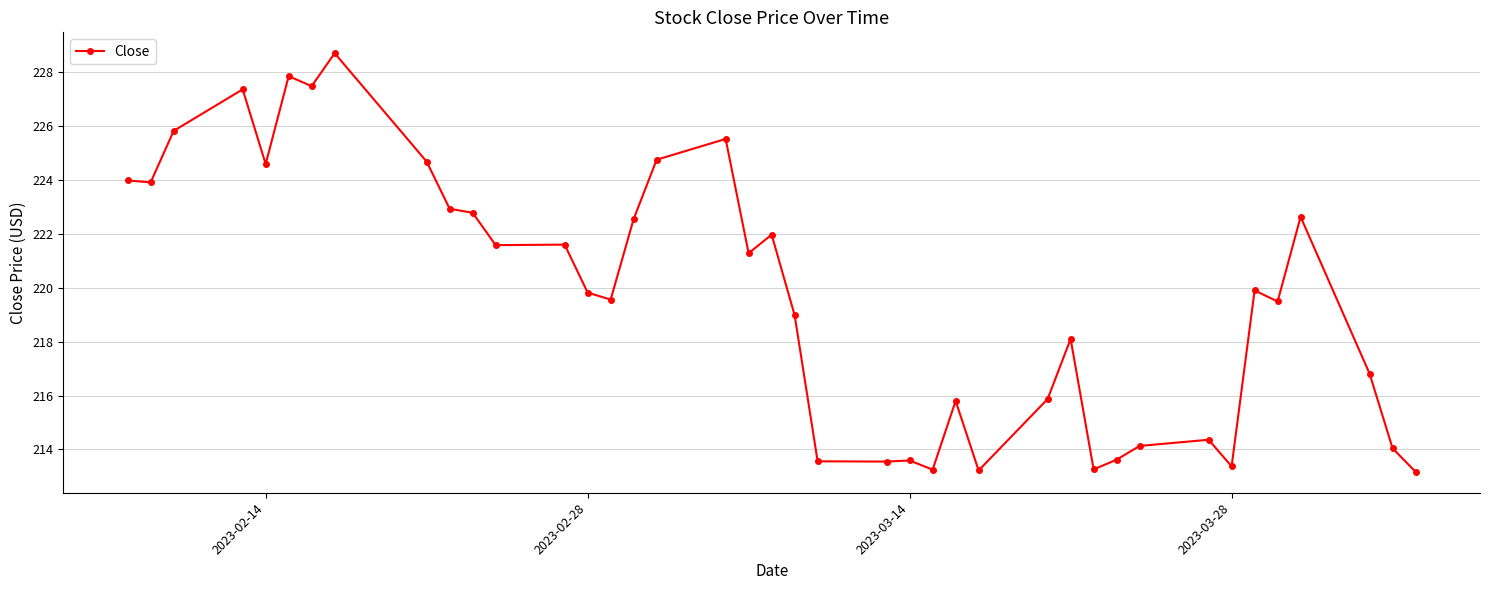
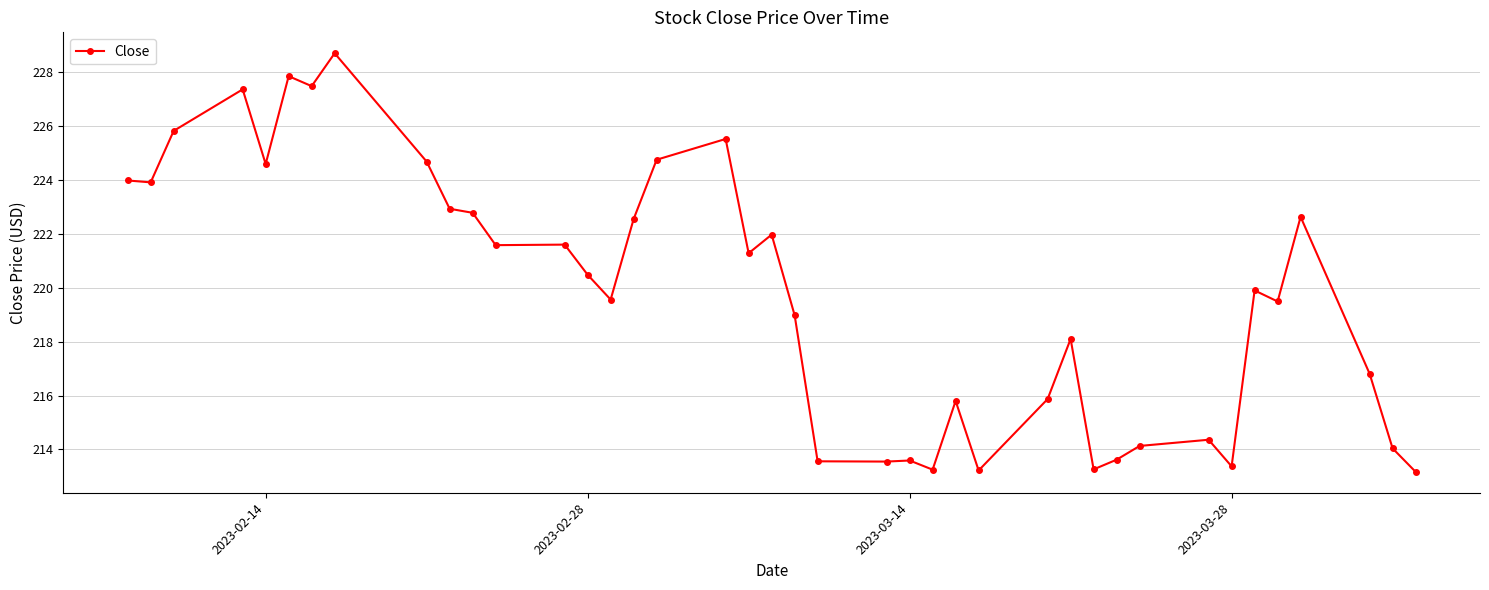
  {
    "2023-02-14": 224.6,
-   "2023-02-28": 219.8,
+   "2023-02-28": 220.5,
    "2023-03-14": 213.6,
    "2023-03-28": 213.4
  }
